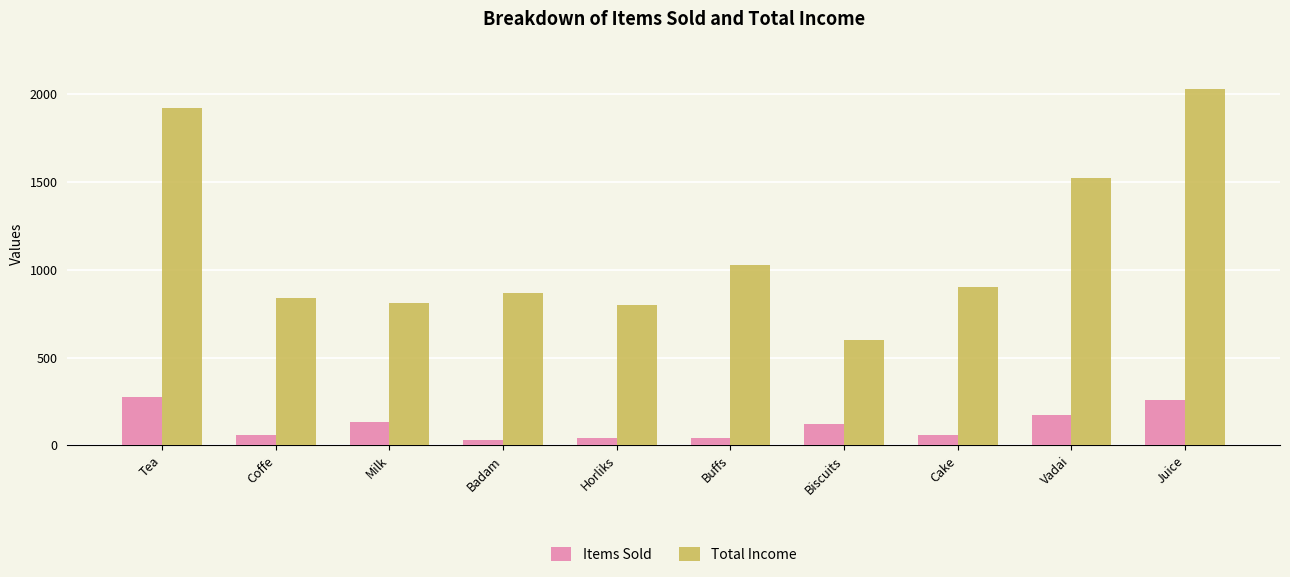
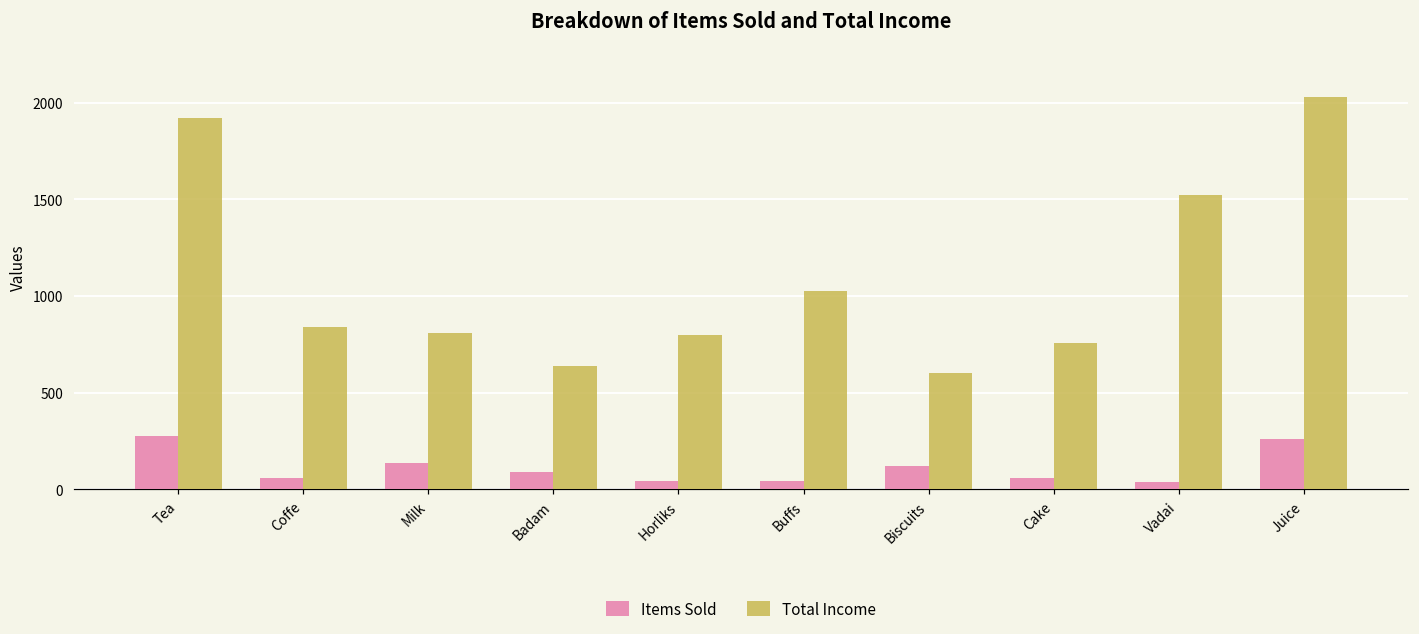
  {
    "Items Sold": {
      "Tea": 280,
      "Coffe": 60,
      "Milk": 140,
-     "Badam": 30,
+     "Badam": 90,
      "Horliks": 40,
      "Buffs": 40,
      "Biscuits": 120,
      "Cake": 60,
-     "Vadai": 170,
+     "Vadai": 40,
      "Juice": 260
    },
    "Total Income": {
      "Tea": 1920,
      "Coffe": 840,
      "Milk": 810,
-     "Badam": 870,
+     "Badam": 640,
      "Horliks": 800,
      "Buffs": 1030,
      "Biscuits": 600,
-     "Cake": 900,
+     "Cake": 760,
      "Vadai": 1520,
      "Juice": 2030
    }
  }
